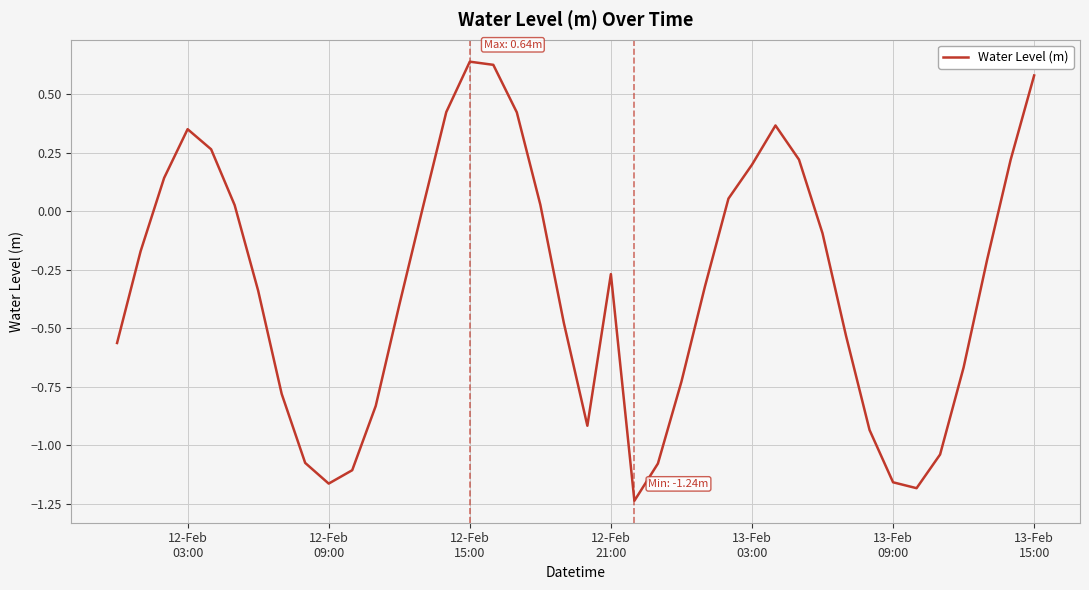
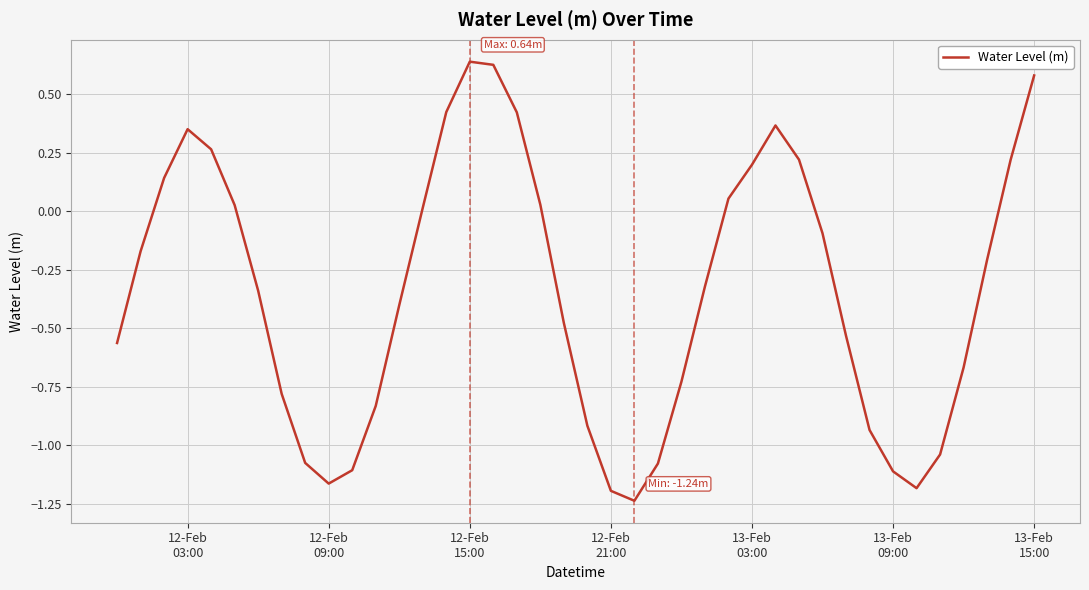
  {
    "12-Feb 03:00": 0.35,
    "12-Feb 09:00": -1.16,
    "12-Feb 15:00": 0.64,
-   "12-Feb 21:00": -0.27,
+   "12-Feb 21:00": -1.19,
    "13-Feb 03:00": 0.20,
-   "13-Feb 09:00": -1.16,
+   "13-Feb 09:00": -1.11,
    "13-Feb 15:00": 0.58
  }
